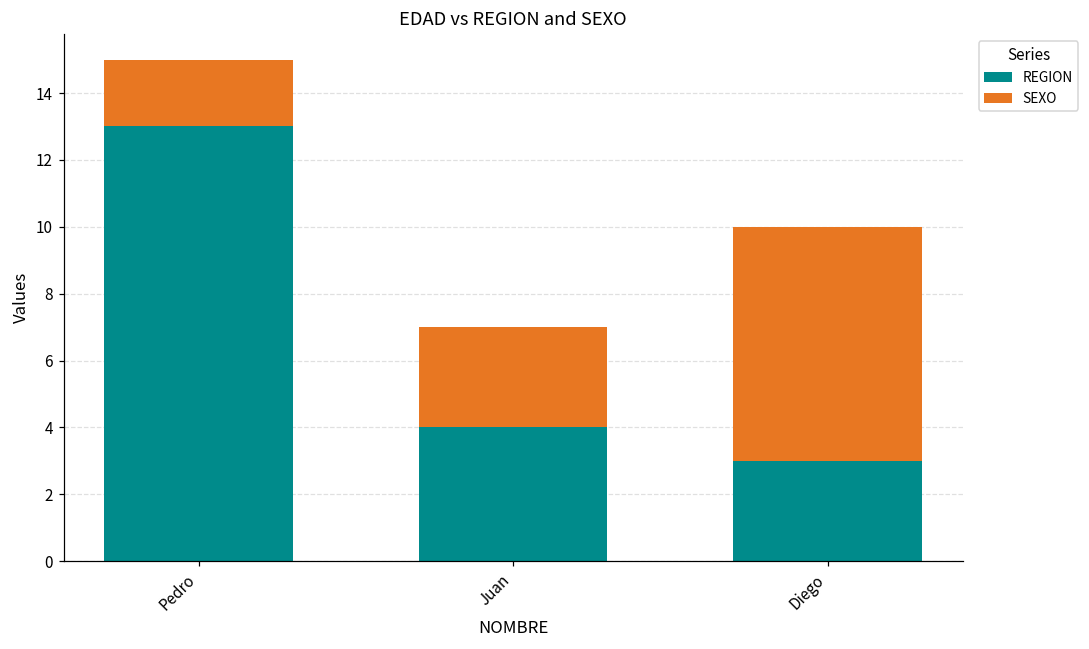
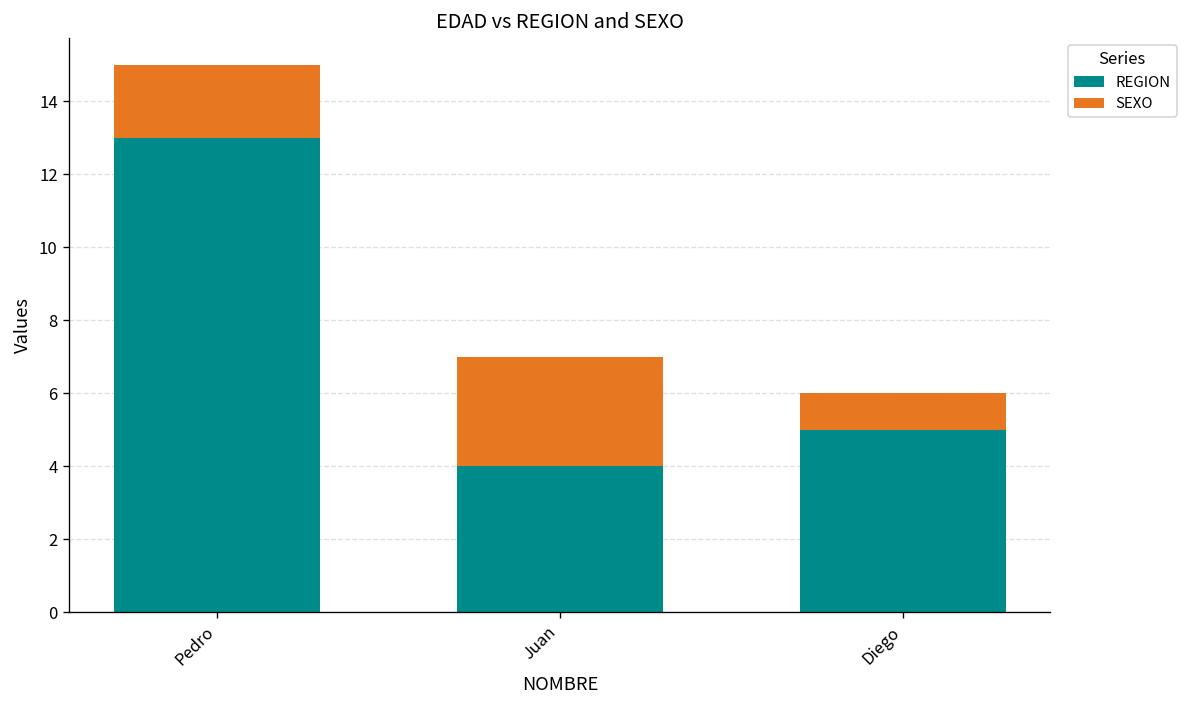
  {
    "REGION": {
      "Pedro": 13,
      "Juan": 4,
-     "Diego": 3
+     "Diego": 5
    },
    "SEXO": {
      "Pedro": 2,
      "Juan": 3,
-     "Diego": 7
+     "Diego": 1
    }
  }
